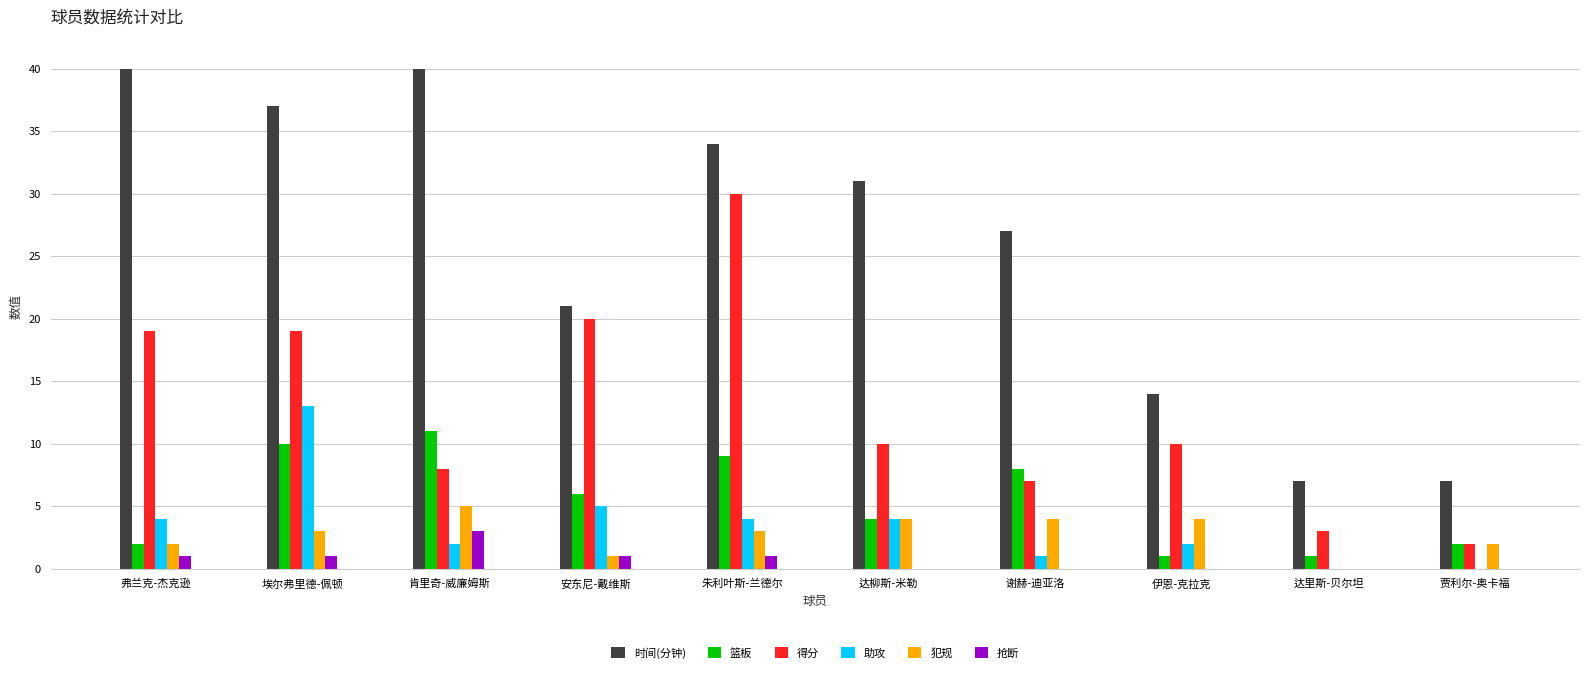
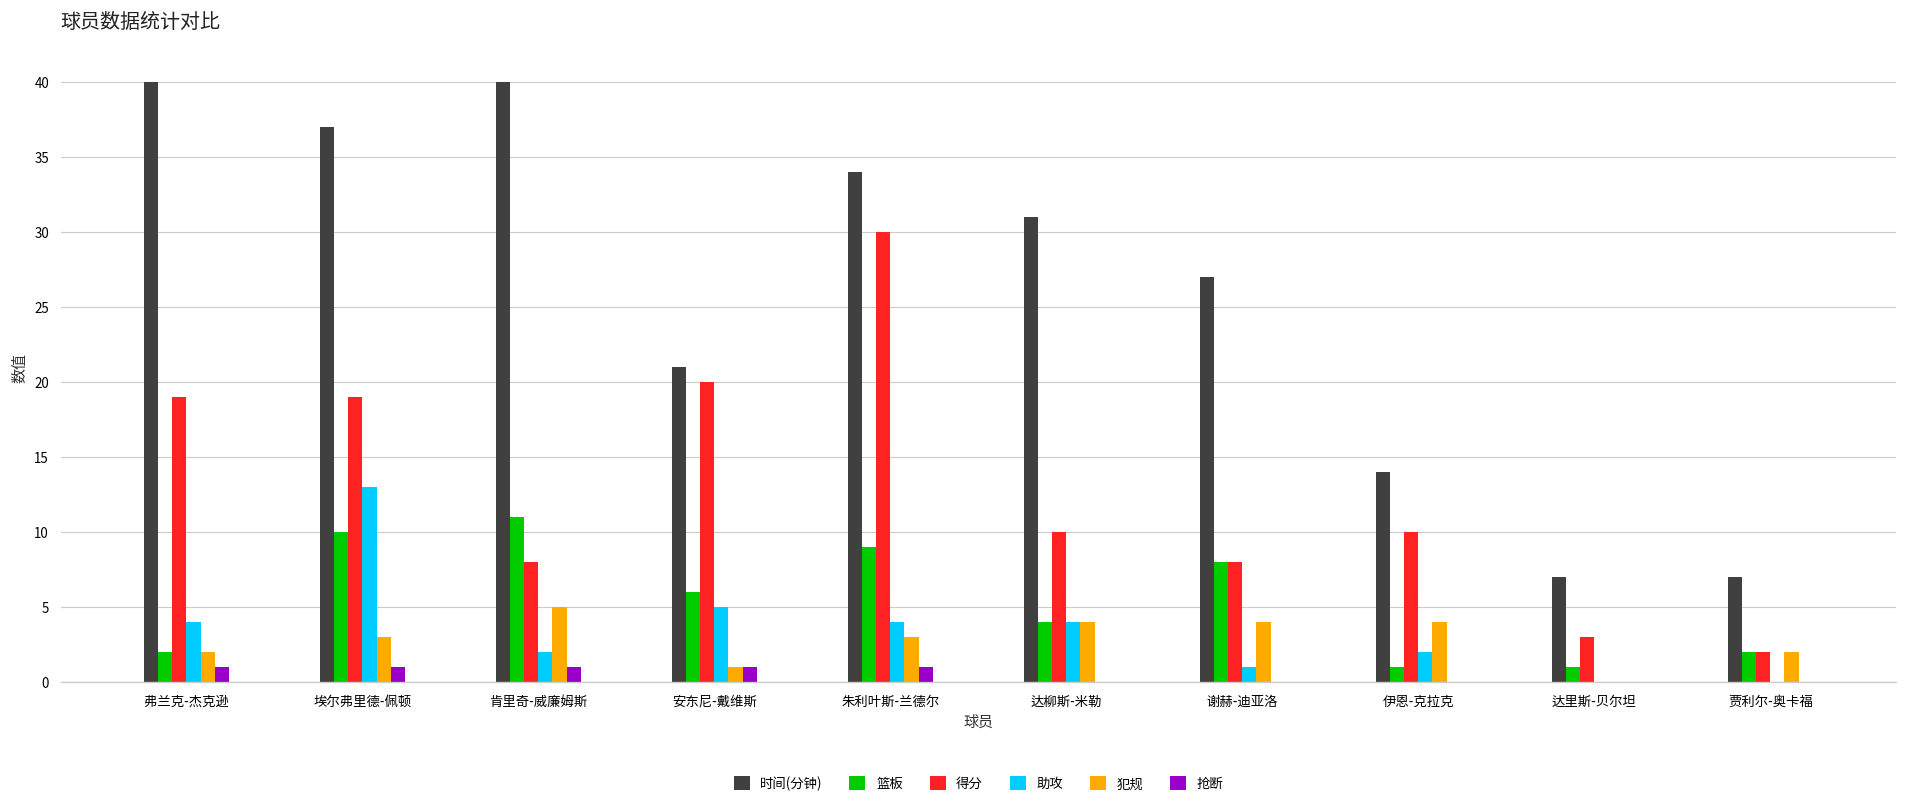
  {
    "时间(分钟)": {
      "弗兰克-杰克逊": 40,
      "埃尔弗里德-佩顿": 37,
      "肯里奇-威廉姆斯": 40,
      "安东尼-戴维斯": 21,
      "朱利叶斯-兰德尔": 34,
      "达柳斯-米勒": 31,
      "谢赫-迪亚洛": 27,
      "伊恩-克拉克": 14,
      "达里斯-贝尔坦": 7,
      "贾利尔-奥卡福": 7
    },
    "篮板": {
      "弗兰克-杰克逊": 2,
      "埃尔弗里德-佩顿": 10,
      "肯里奇-威廉姆斯": 11,
      "安东尼-戴维斯": 6,
      "朱利叶斯-兰德尔": 9,
      "达柳斯-米勒": 4,
      "谢赫-迪亚洛": 8,
      "伊恩-克拉克": 1,
      "达里斯-贝尔坦": 1,
      "贾利尔-奥卡福": 2
    },
    "得分": {
      "弗兰克-杰克逊": 19,
      "埃尔弗里德-佩顿": 19,
      "肯里奇-威廉姆斯": 8,
      "安东尼-戴维斯": 20,
      "朱利叶斯-兰德尔": 30,
      "达柳斯-米勒": 10,
-     "谢赫-迪亚洛": 7,
+     "谢赫-迪亚洛": 8,
      "伊恩-克拉克": 10,
      "达里斯-贝尔坦": 3,
      "贾利尔-奥卡福": 2
    },
    "助攻": {
      "弗兰克-杰克逊": 4,
      "埃尔弗里德-佩顿": 13,
      "肯里奇-威廉姆斯": 2,
      "安东尼-戴维斯": 5,
      "朱利叶斯-兰德尔": 4,
      "达柳斯-米勒": 4,
      "谢赫-迪亚洛": 1,
      "伊恩-克拉克": 2,
      "达里斯-贝尔坦": 0,
      "贾利尔-奥卡福": 0
    },
    "犯规": {
      "弗兰克-杰克逊": 2,
      "埃尔弗里德-佩顿": 3,
      "肯里奇-威廉姆斯": 5,
      "安东尼-戴维斯": 1,
      "朱利叶斯-兰德尔": 3,
      "达柳斯-米勒": 4,
      "谢赫-迪亚洛": 4,
      "伊恩-克拉克": 4,
      "达里斯-贝尔坦": 0,
      "贾利尔-奥卡福": 2
    },
    "抢断": {
      "弗兰克-杰克逊": 1,
      "埃尔弗里德-佩顿": 1,
-     "肯里奇-威廉姆斯": 3,
+     "肯里奇-威廉姆斯": 1,
      "安东尼-戴维斯": 1,
      "朱利叶斯-兰德尔": 1,
      "达柳斯-米勒": 0,
      "谢赫-迪亚洛": 0,
      "伊恩-克拉克": 0,
      "达里斯-贝尔坦": 0,
      "贾利尔-奥卡福": 0
    }
  }
